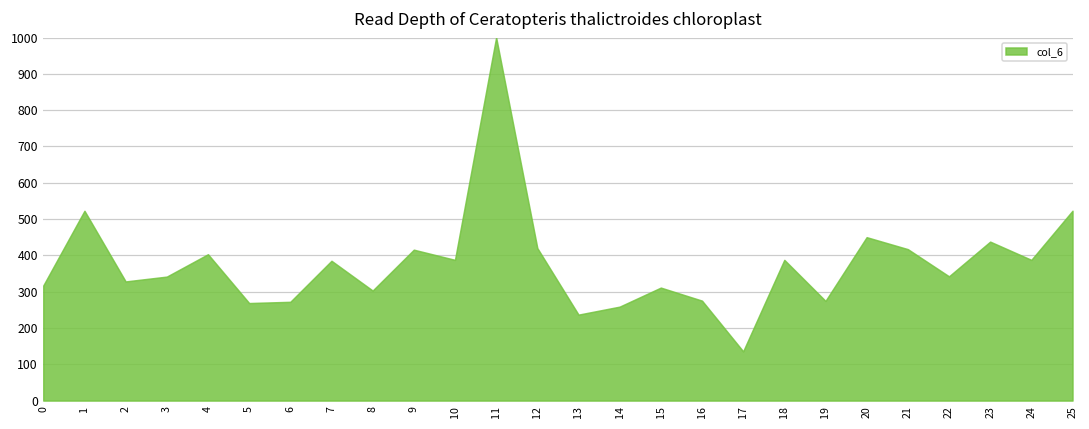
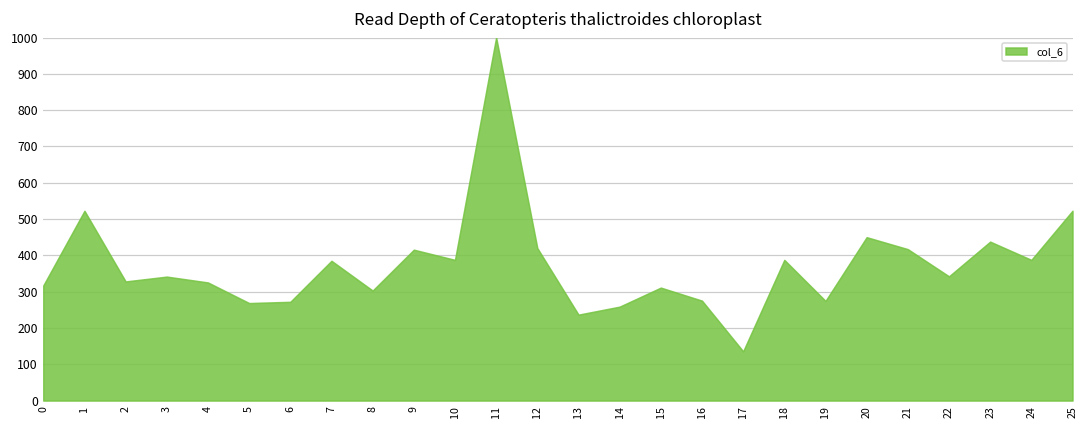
  {
    "0": 320,
    "1": 520,
    "2": 330,
    "3": 340,
-   "4": 400,
+   "4": 330,
    "5": 270,
    "6": 270,
    "7": 380,
    "8": 300,
    "9": 420,
    "10": 390,
    "11": 1000,
    "12": 420,
    "13": 240,
    "14": 260,
    "15": 310,
    "16": 280,
    "17": 140,
    "18": 390,
    "19": 270,
    "20": 450,
    "21": 420,
    "22": 340,
    "23": 440,
    "24": 390,
    "25": 520
  }
